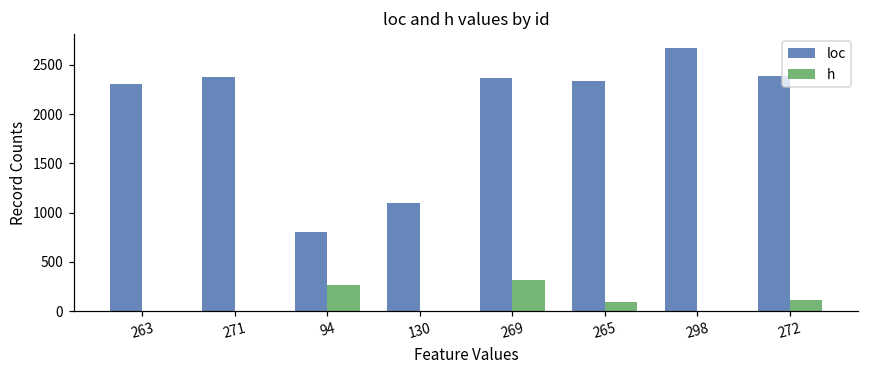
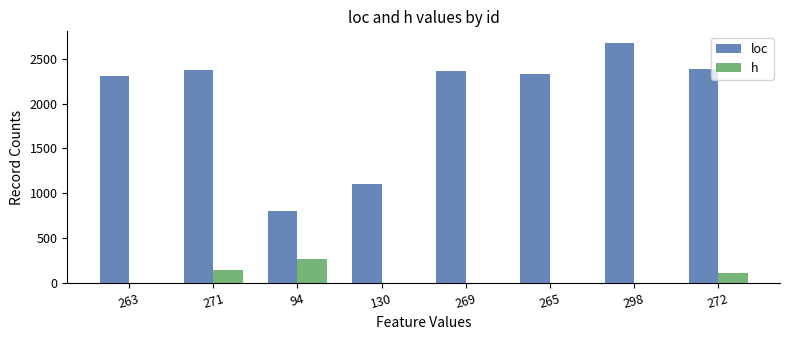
  {
    "loc": {
      "263": 2300,
      "271": 2400,
      "94": 800,
      "130": 1100,
      "269": 2400,
      "265": 2300,
      "298": 2700,
      "272": 2400
    },
    "h": {
-     "271": 0,
+     "271": 100,
      "94": 300,
-     "269": 300,
-     "265": 100,
+     "269": 0,
+     "265": 0,
      "272": 100
    }
  }
